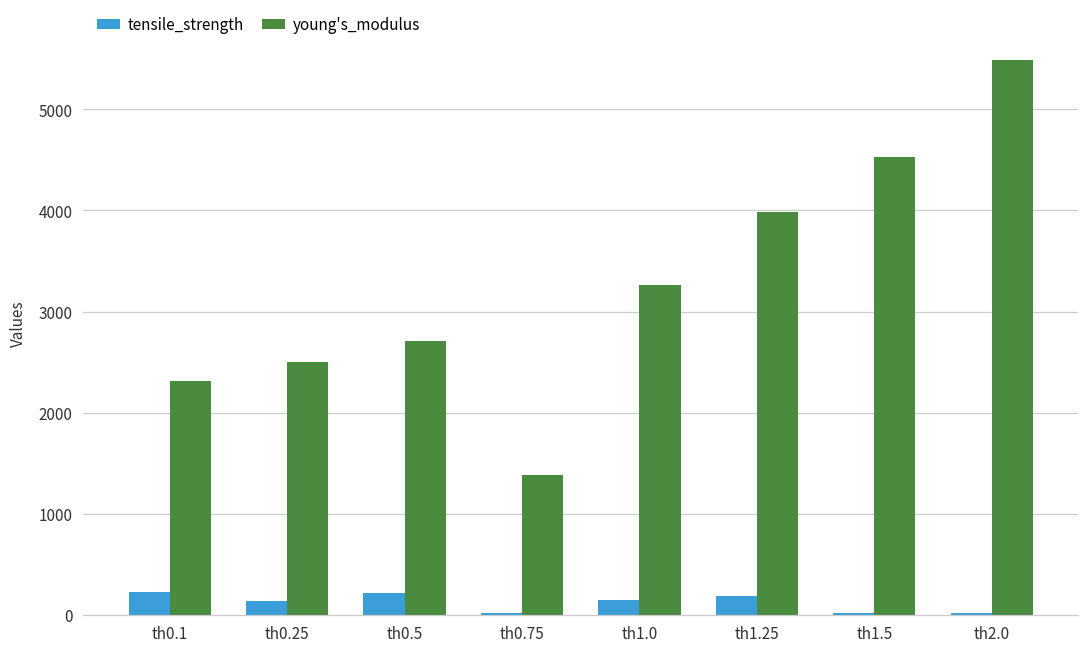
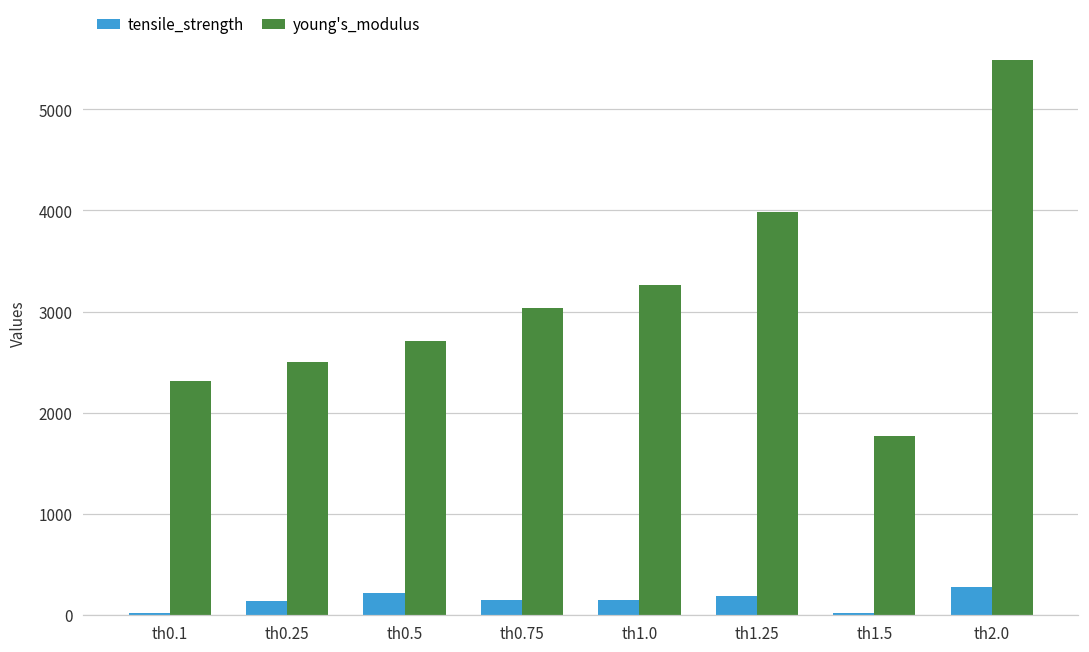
  {
    "tensile_strength": {
-     "th0.1": 200,
+     "th0.1": 0,
      "th0.25": 100,
      "th0.5": 200,
-     "th0.75": 0,
+     "th0.75": 100,
      "th1.0": 200,
      "th1.25": 200,
-     "th2.0": 0
+     "th2.0": 300
    },
    "young's_modulus": {
      "th0.1": 2300,
      "th0.25": 2500,
      "th0.5": 2700,
-     "th0.75": 1400,
+     "th0.75": 3000,
      "th1.0": 3300,
      "th1.25": 4000,
-     "th1.5": 4500,
+     "th1.5": 1800,
      "th2.0": 5500
    }
  }
